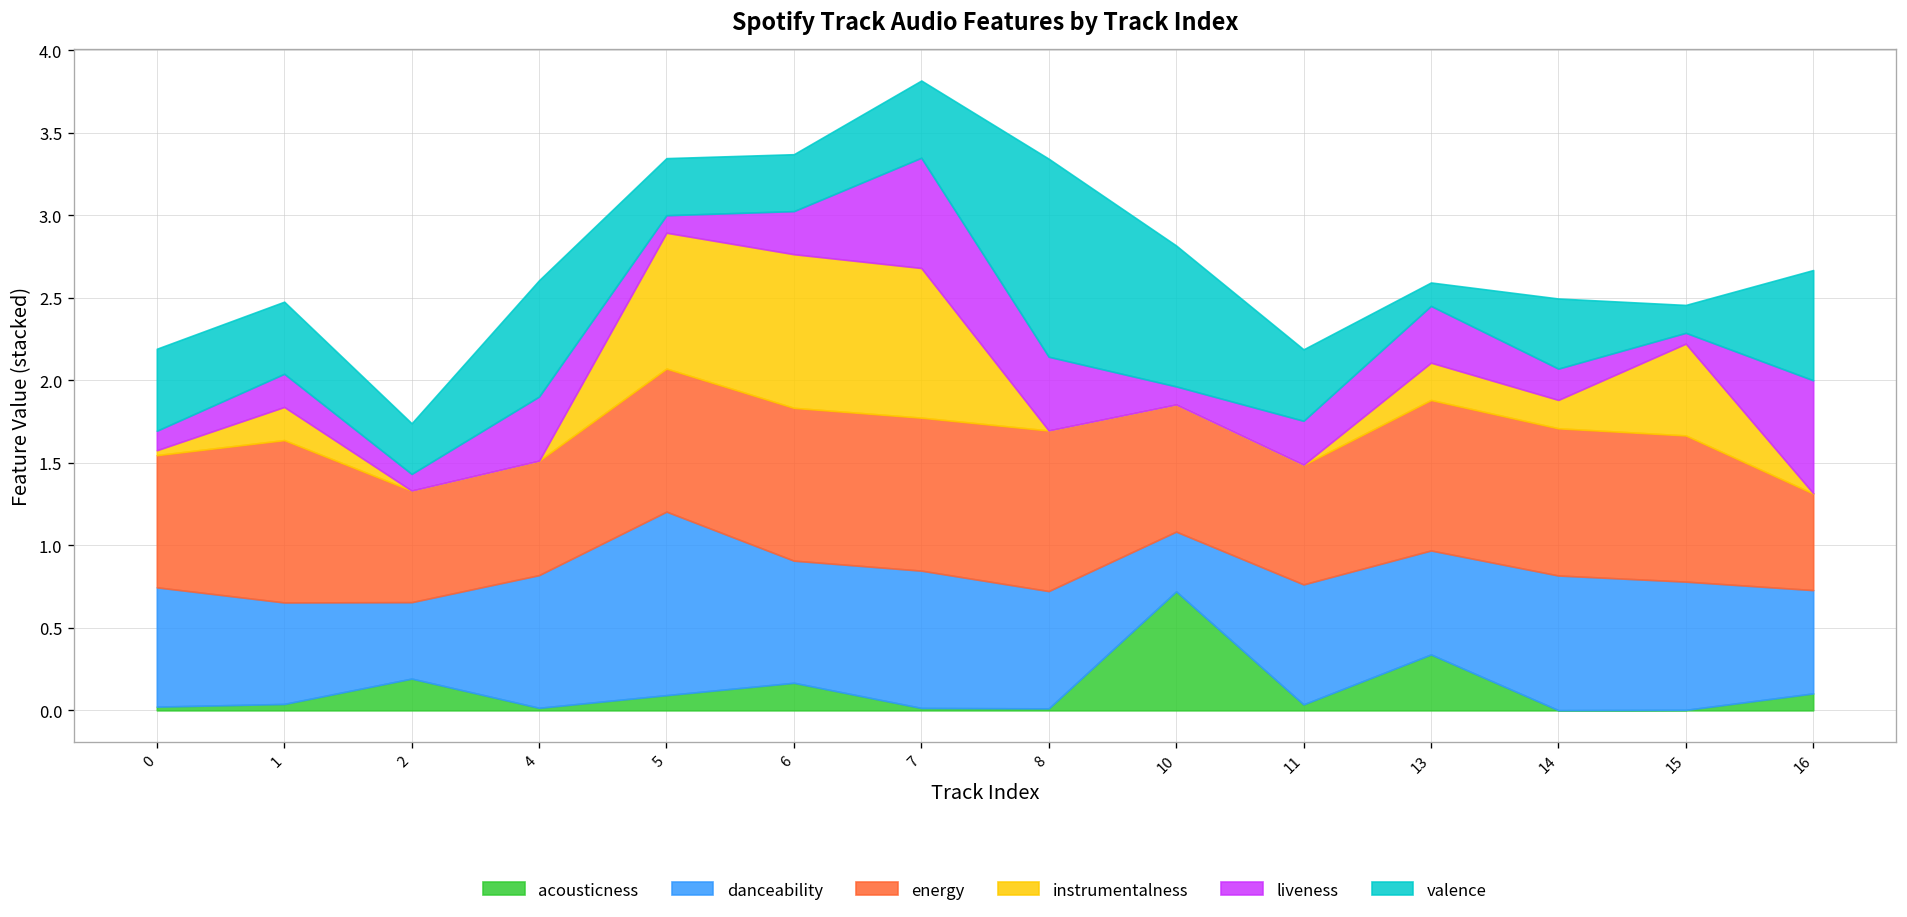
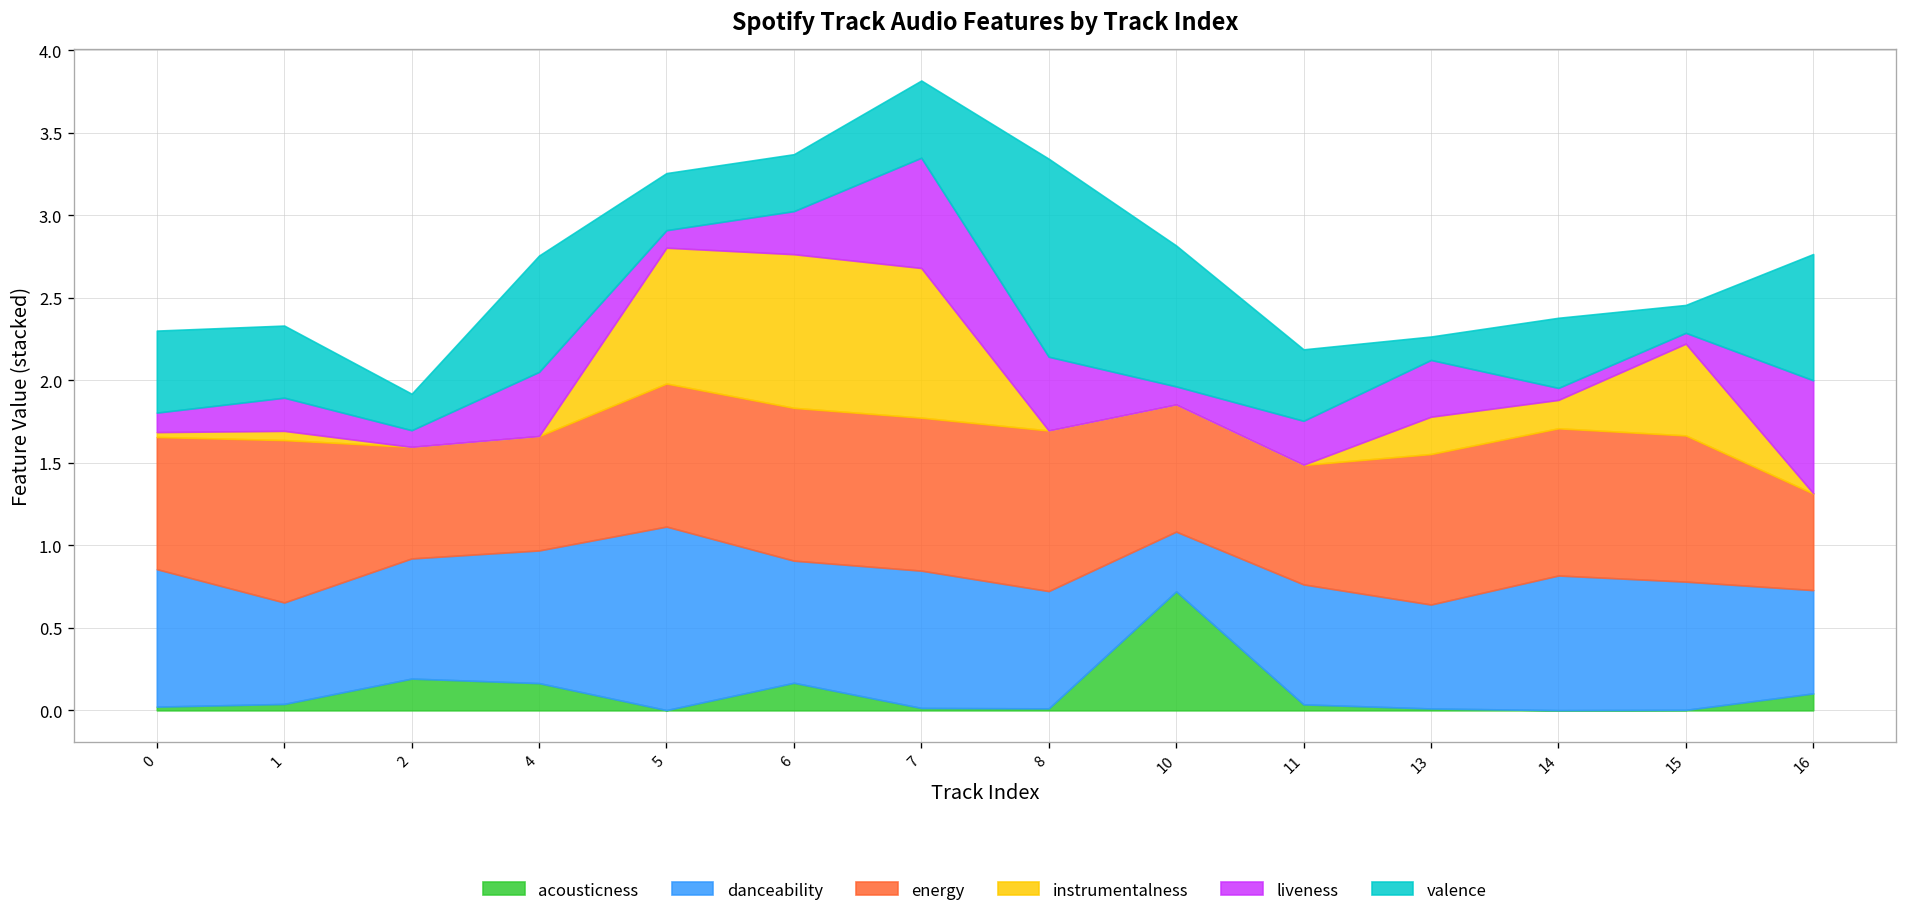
  {
    "acousticness": {
      "0": 0.02,
      "1": 0.04,
      "2": 0.19,
-     "4": 0.02,
-     "5": 0.09,
+     "4": 0.16,
+     "5": 0.00,
      "6": 0.17,
      "10": 0.72,
      "11": 0.04,
-     "13": 0.34,
+     "13": 0.01,
      "16": 0.10
    },
    "danceability": {
-     "0": 0.72,
+     "0": 0.83,
      "1": 0.62,
-     "2": 0.46,
+     "2": 0.73,
      "4": 0.80,
      "5": 1.11,
      "6": 0.74,
      "7": 0.83,
      "8": 0.71,
      "10": 0.36,
      "11": 0.73,
      "13": 0.63,
      "14": 0.82,
      "15": 0.78,
      "16": 0.63
    },
    "energy": {
      "0": 0.80,
      "1": 0.98,
      "5": 0.87,
      "6": 0.93,
      "7": 0.93,
      "13": 0.91,
      "14": 0.89,
      "15": 0.89
    },
    "instrumentalness": {
      "0": 0.03,
-     "1": 0.20,
+     "1": 0.06,
      "5": 0.82,
      "6": 0.93,
      "7": 0.91,
      "13": 0.23,
      "14": 0.17,
      "15": 0.56
    },
    "liveness": {
      "0": 0.12,
      "1": 0.20,
      "2": 0.10,
      "4": 0.39,
      "5": 0.11,
      "6": 0.26,
      "7": 0.67,
      "8": 0.45,
      "10": 0.11,
      "11": 0.27,
      "13": 0.34,
-     "14": 0.19,
+     "14": 0.07,
      "15": 0.07,
      "16": 0.68
    },
    "valence": {
      "0": 0.50,
      "1": 0.44,
-     "2": 0.31,
+     "2": 0.22,
      "4": 0.71,
      "5": 0.35,
      "6": 0.34,
      "7": 0.47,
      "8": 1.20,
      "10": 0.85,
      "11": 0.43,
      "13": 0.14,
      "14": 0.43,
      "15": 0.17,
-     "16": 0.67
+     "16": 0.77
    }
  }
